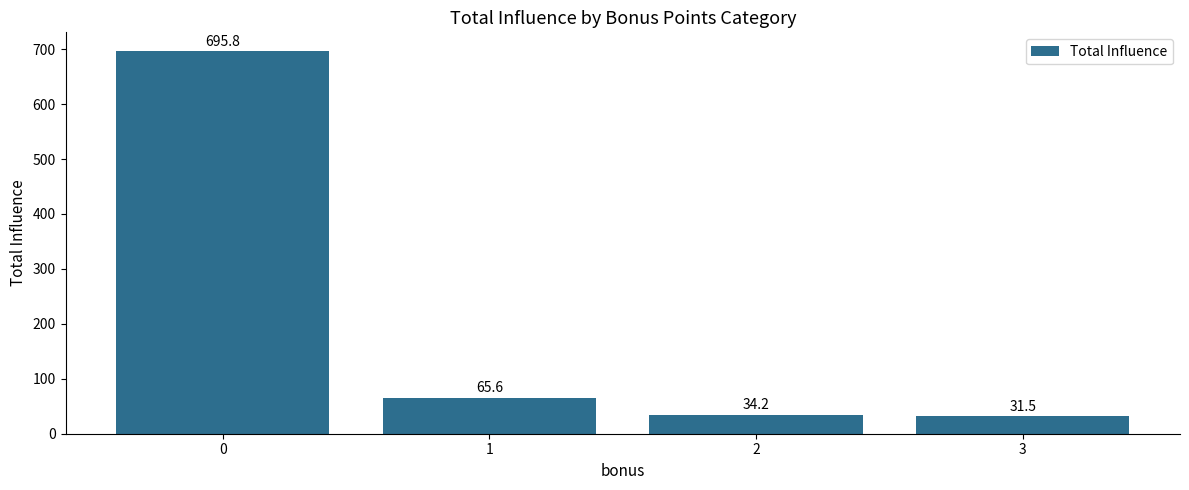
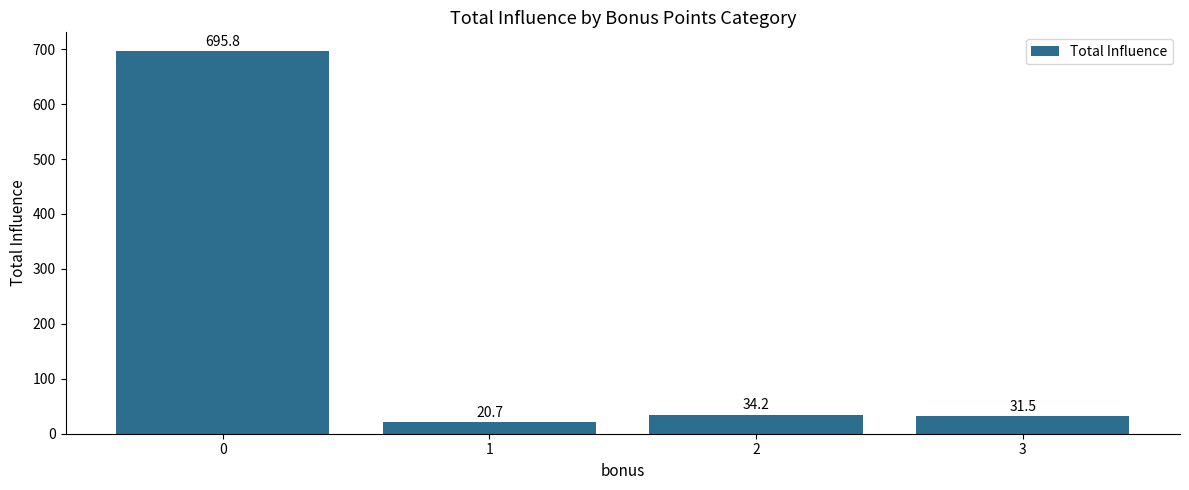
  {
    "0": 695.8,
-   "1": 65.6,
+   "1": 20.7,
    "2": 34.2,
    "3": 31.5
  }
